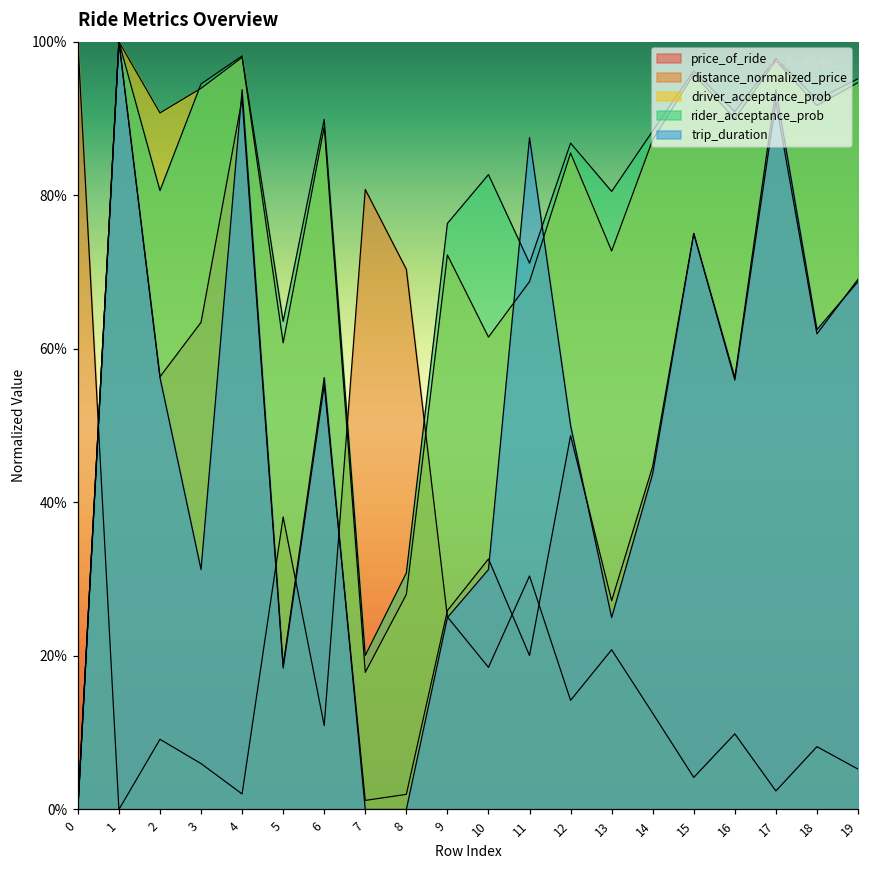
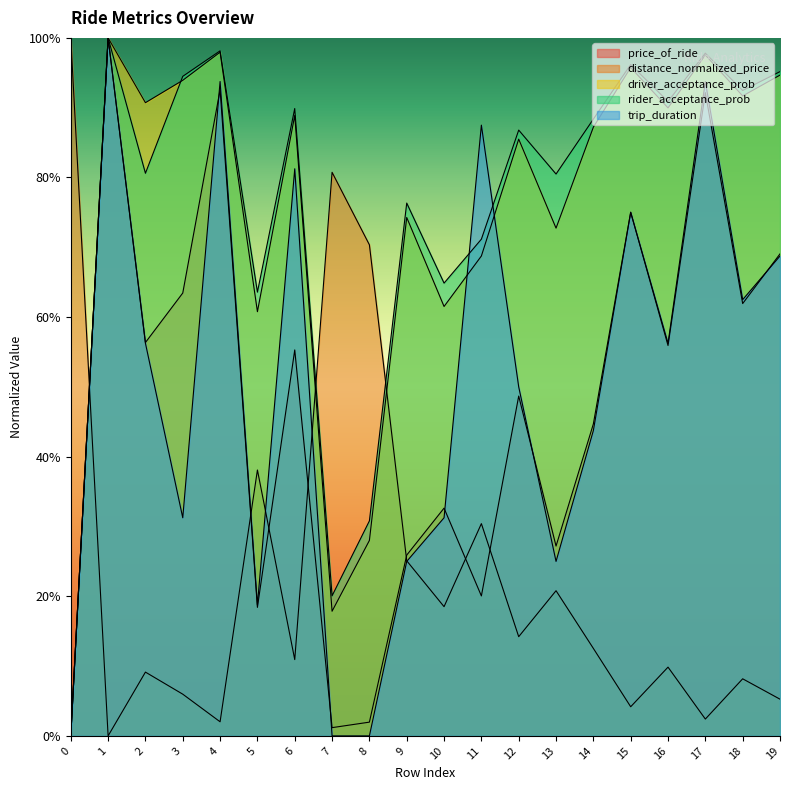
  {
    "driver_acceptance_prob": {
      "2": "91%",
      "3": "94%",
      "5": "61%",
      "6": "89%",
      "7": "18%",
      "8": "28%",
-     "9": "72%",
+     "9": "74%",
      "10": "62%",
      "11": "69%",
      "12": "85%",
      "13": "73%",
      "14": "87%",
      "19": "95%"
    },
    "rider_acceptance_prob": {
      "2": "81%",
      "3": "94%",
      "5": "64%",
      "6": "90%",
      "7": "20%",
      "8": "31%",
      "9": "76%",
-     "10": "83%",
+     "10": "65%",
      "11": "71%",
      "12": "87%",
      "13": "80%",
      "19": "95%"
    },
    "trip_duration": {
      "3": "31%",
      "4": "94%",
-     "6": "56%",
+     "6": "81%",
      "7": "0%",
      "8": "0%",
      "10": "31%",
      "11": "88%",
      "12": "50%",
      "13": "25%",
      "14": "44%",
      "18": "63%"
    }
  }
